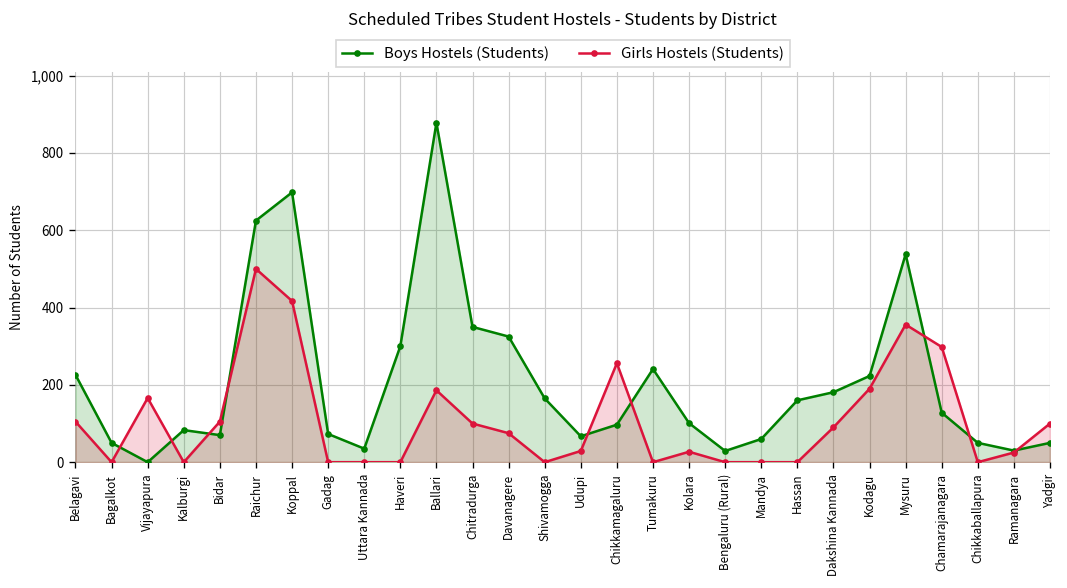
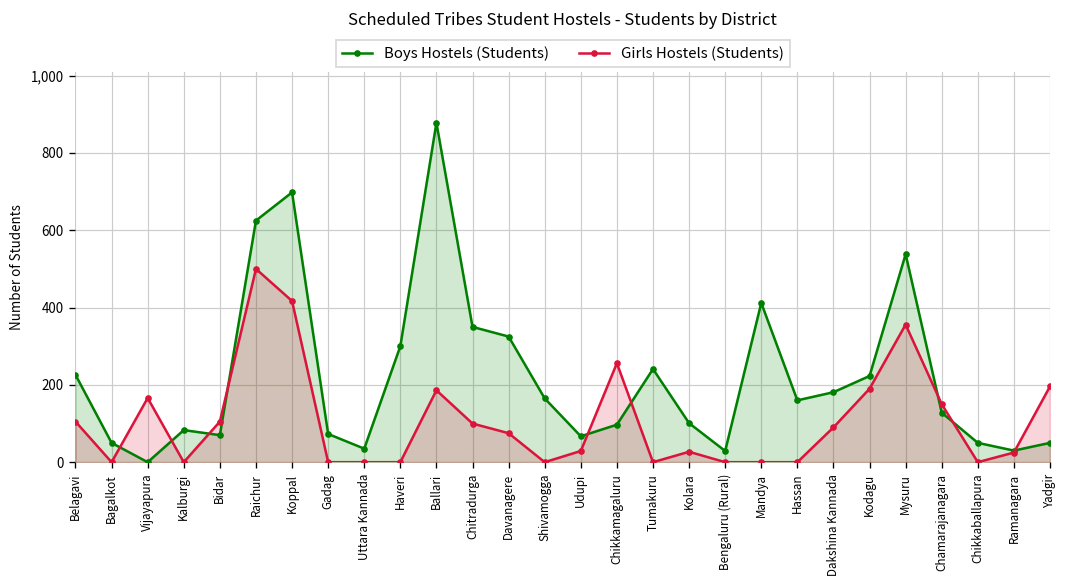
  {
    "Boys Hostels (Students)": {
      "Belagavi": 230,
      "Bagalkot": 50,
      "Vijayapura": 0,
      "Kalburgi": 80,
      "Bidar": 70,
      "Raichur": 630,
      "Koppal": 700,
      "Gadag": 70,
      "Uttara Kannada": 40,
      "Haveri": 300,
      "Ballari": 880,
      "Chitradurga": 350,
      "Davanagere": 330,
      "Shivamogga": 170,
      "Udupi": 70,
      "Chikkamagaluru": 100,
      "Tumakuru": 240,
      "Kolara": 100,
      "Bengaluru (Rural)": 30,
-     "Mandya": 60,
+     "Mandya": 410,
      "Hassan": 160,
      "Dakshina Kannada": 180,
      "Kodagu": 220,
      "Mysuru": 540,
      "Chamarajanagara": 130,
      "Chikkaballapura": 50,
      "Yadgir": 50
    },
    "Girls Hostels (Students)": {
      "Belagavi": 110,
      "Bagalkot": 0,
      "Vijayapura": 170,
      "Kalburgi": 0,
      "Bidar": 110,
      "Raichur": 500,
      "Koppal": 420,
      "Gadag": 0,
      "Uttara Kannada": 0,
      "Haveri": 0,
      "Ballari": 190,
      "Chitradurga": 100,
      "Davanagere": 80,
      "Shivamogga": 0,
      "Udupi": 30,
      "Chikkamagaluru": 260,
      "Tumakuru": 0,
      "Kolara": 30,
      "Bengaluru (Rural)": 0,
      "Mandya": 0,
      "Hassan": 0,
      "Dakshina Kannada": 90,
      "Kodagu": 190,
      "Mysuru": 360,
-     "Chamarajanagara": 300,
+     "Chamarajanagara": 150,
      "Chikkaballapura": 0,
-     "Yadgir": 100
+     "Yadgir": 200
    }
  }
